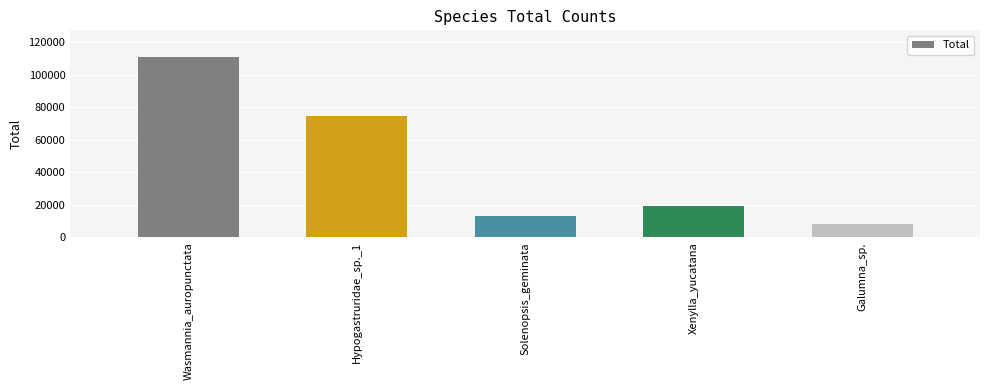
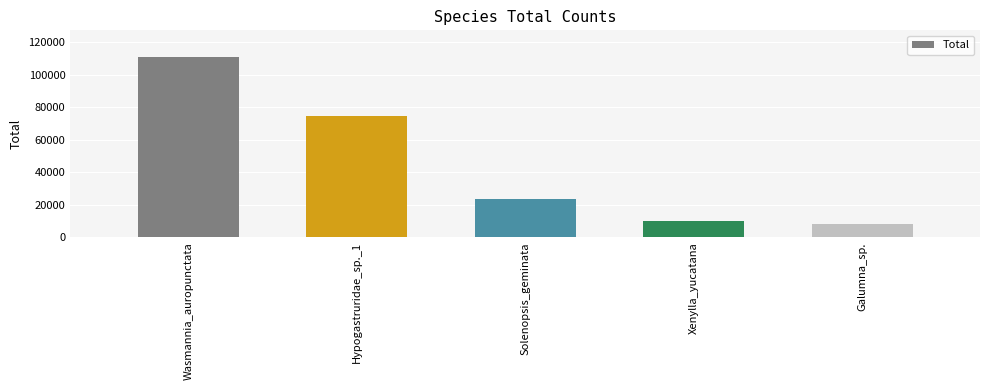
  {
    "Wasmannia_auropunctata": 111000,
    "Hypogastruridae_sp._1": 75000,
-   "Solenopsis_geminata": 13000,
-   "Xenylla_yucatana": 19000,
+   "Solenopsis_geminata": 24000,
+   "Xenylla_yucatana": 10000,
    "Galumna_sp.": 8000
  }
